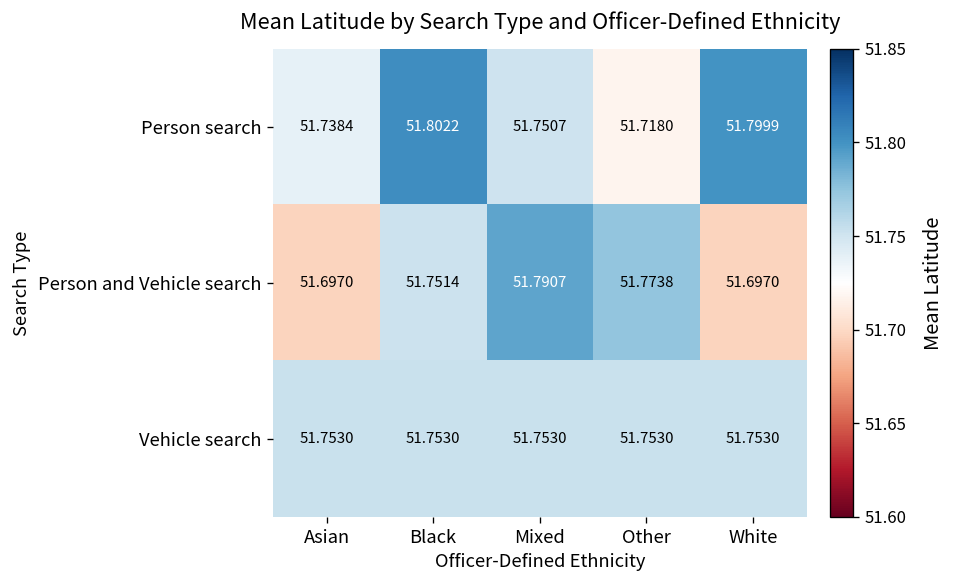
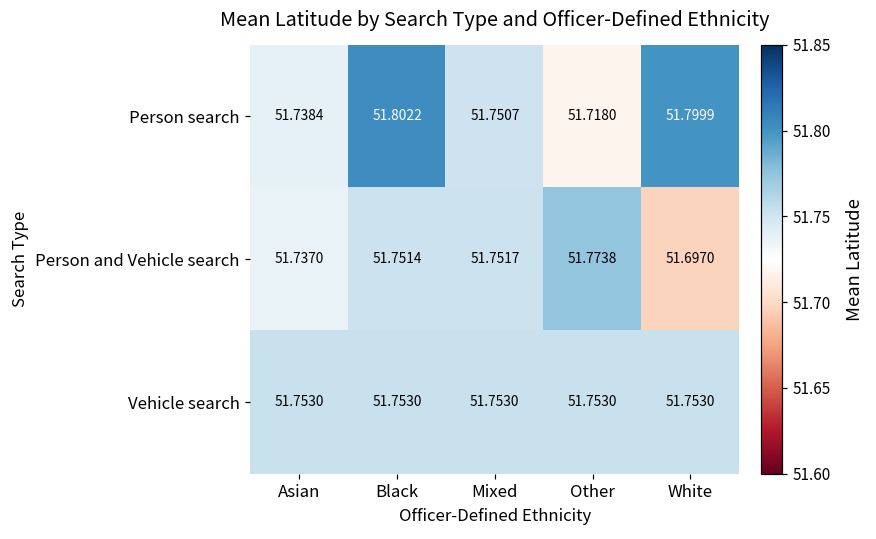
  {
    "Person search": {
      "Asian": 51.7384,
      "Black": 51.8022,
      "Mixed": 51.7507,
      "Other": 51.7180,
      "White": 51.7999
    },
    "Person and Vehicle search": {
-     "Asian": 51.6970,
+     "Asian": 51.7370,
      "Black": 51.7514,
-     "Mixed": 51.7907,
+     "Mixed": 51.7517,
      "Other": 51.7738,
      "White": 51.6970
    },
    "Vehicle search": {
      "Asian": 51.7530,
      "Black": 51.7530,
      "Mixed": 51.7530,
      "Other": 51.7530,
      "White": 51.7530
    }
  }
